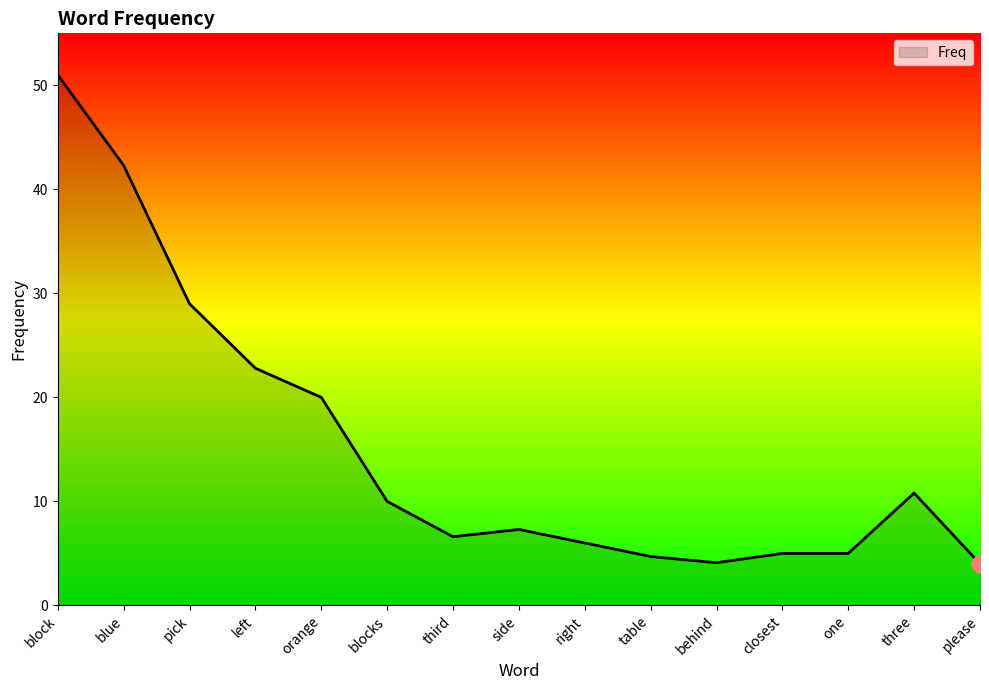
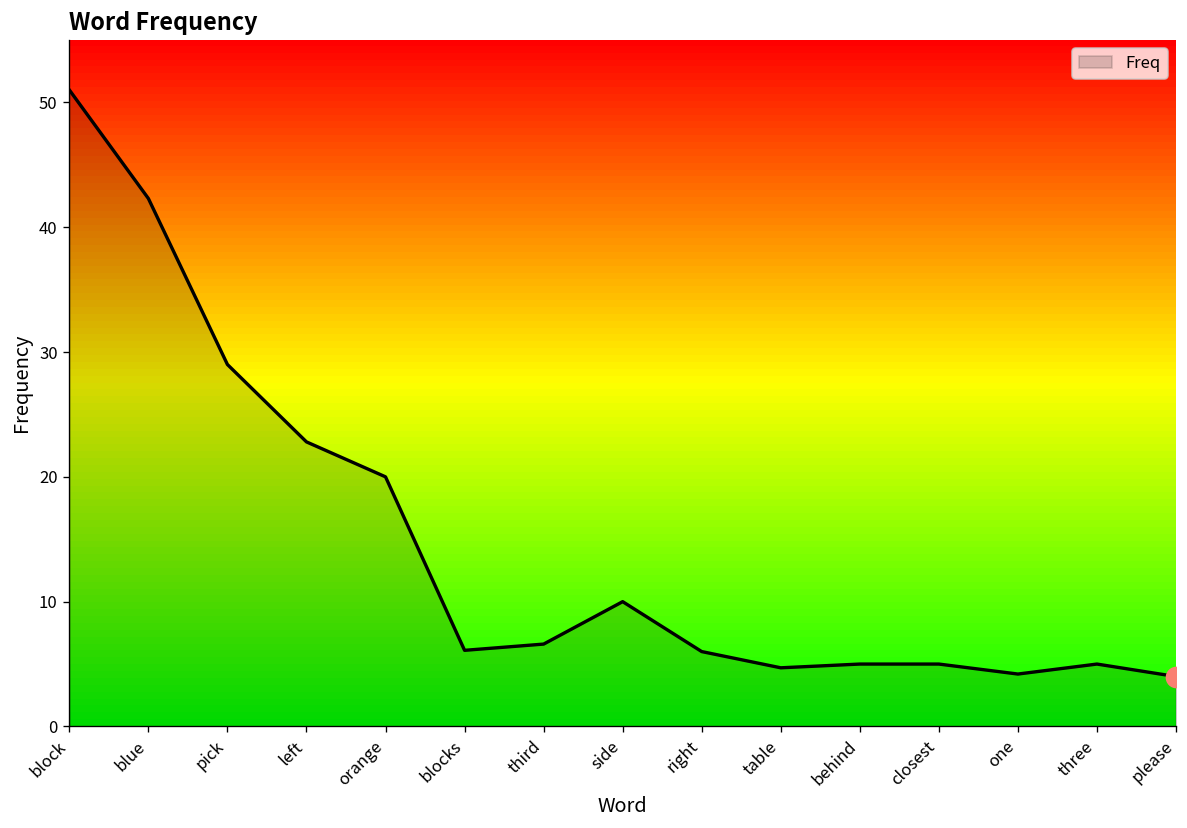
  {
    "Freq": {
      "block": 51.0,
      "blue": 42.3,
      "pick": 29.0,
      "left": 22.8,
      "orange": 20.0,
-     "blocks": 10.0,
+     "blocks": 6.1,
      "third": 6.6,
-     "side": 7.3,
+     "side": 10.0,
      "right": 6.0,
      "table": 4.7,
-     "behind": 4.1,
+     "behind": 5.0,
      "closest": 5.0,
-     "one": 5.0,
-     "three": 10.8
+     "one": 4.2,
+     "three": 5.0
    }
  }
